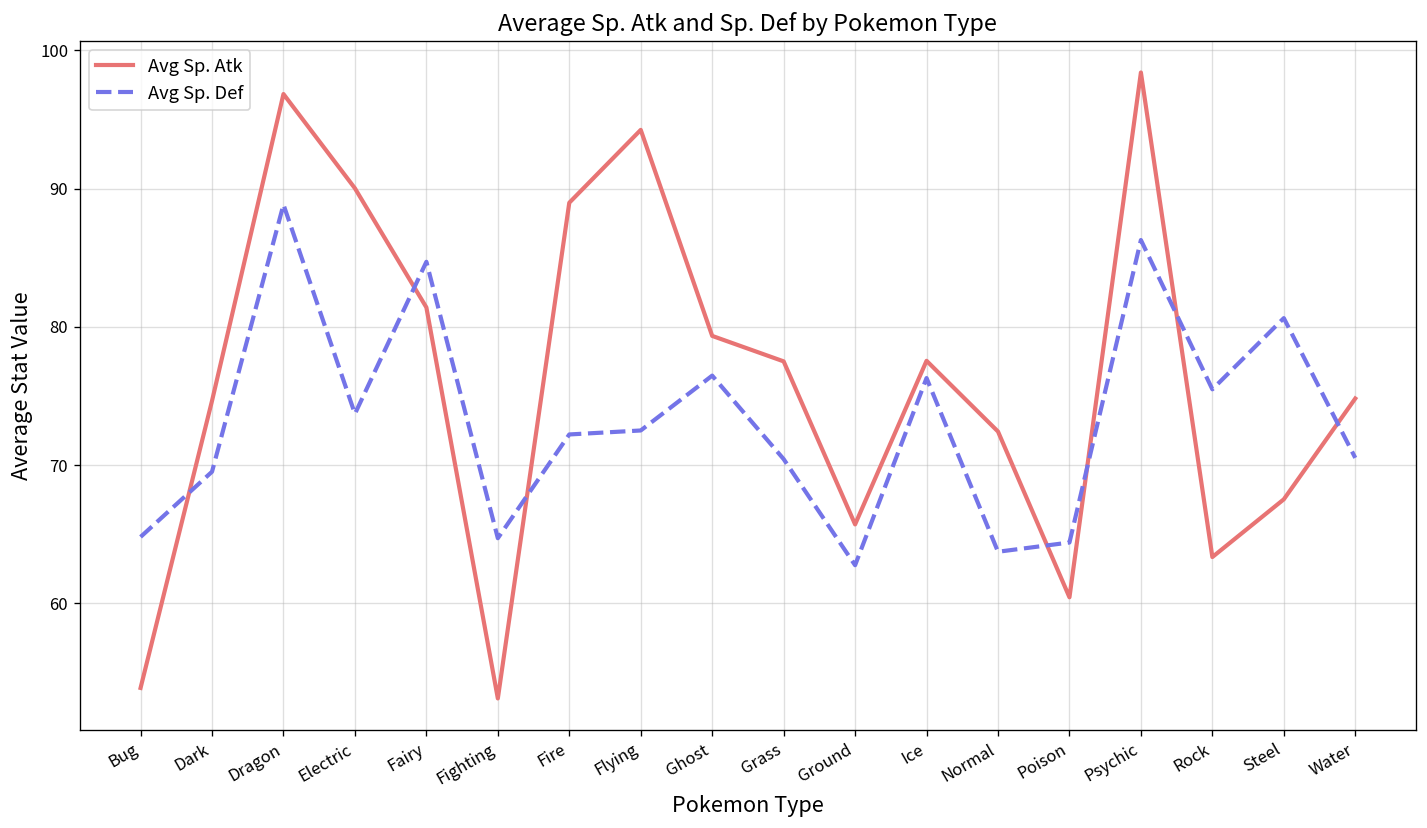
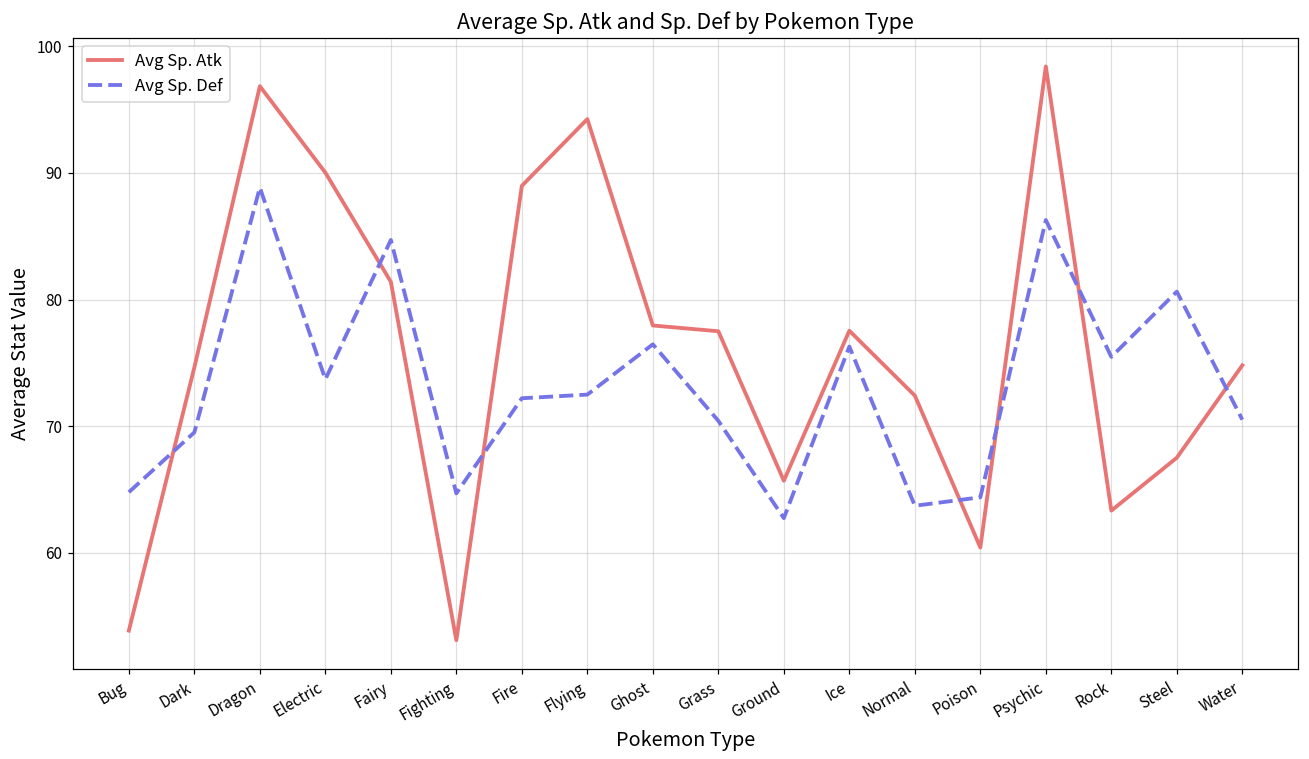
  {
    "Avg Sp. Atk": {
      "Bug": 53.9,
      "Dark": 74.6,
      "Dragon": 96.8,
      "Electric": 90.0,
      "Fairy": 81.4,
      "Fighting": 53.1,
      "Fire": 89.0,
      "Flying": 94.3,
-     "Ghost": 79.3,
+     "Ghost": 78.0,
      "Grass": 77.5,
      "Ground": 65.7,
      "Ice": 77.5,
      "Normal": 72.4,
      "Poison": 60.4,
      "Psychic": 98.4,
      "Rock": 63.3,
      "Steel": 67.5,
      "Water": 74.8
    },
    "Avg Sp. Def": {
      "Bug": 64.8,
      "Dark": 69.5,
      "Dragon": 88.8,
      "Electric": 73.7,
      "Fairy": 84.7,
      "Fighting": 64.7,
      "Fire": 72.2,
      "Flying": 72.5,
      "Ghost": 76.5,
      "Grass": 70.4,
      "Ground": 62.8,
      "Ice": 76.3,
      "Normal": 63.7,
      "Poison": 64.4,
      "Psychic": 86.3,
      "Rock": 75.5,
      "Steel": 80.6,
      "Water": 70.5
    }
  }
